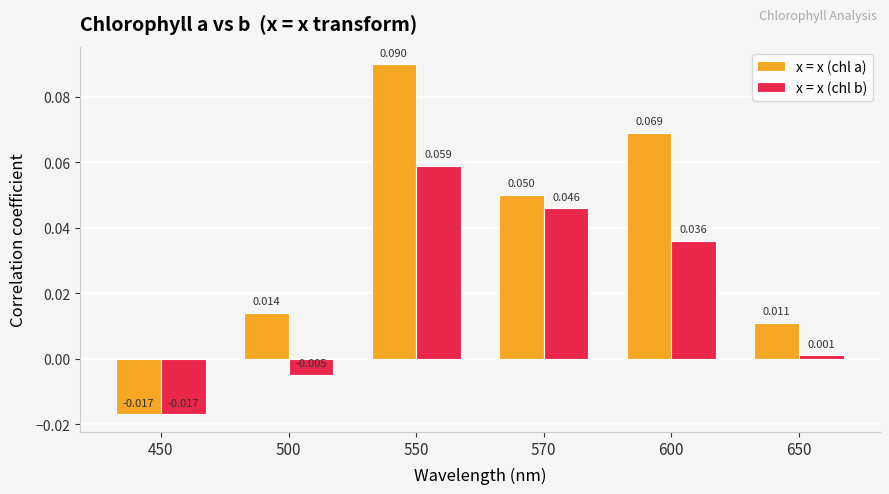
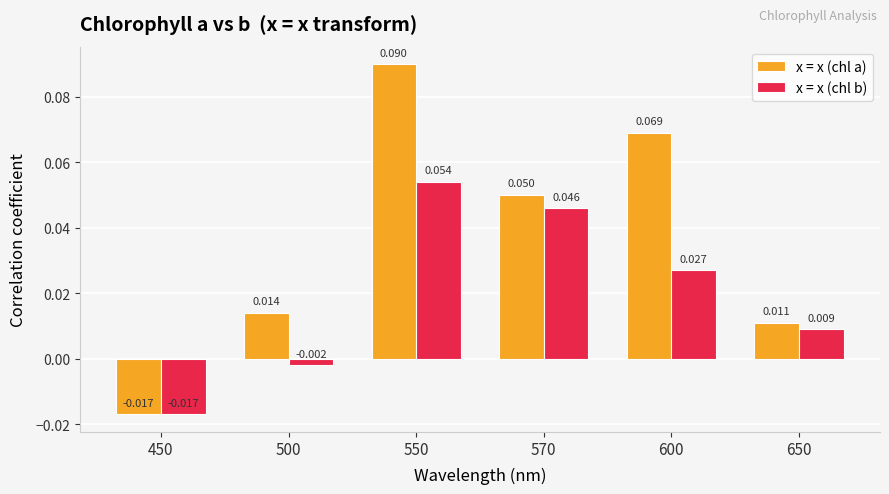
  {
    "x = x (chl a)": {
      "450": -0.017,
      "500": 0.014,
      "550": 0.090,
      "570": 0.050,
      "600": 0.069,
      "650": 0.011
    },
    "x = x (chl b)": {
      "450": -0.017,
-     "500": -0.005,
-     "550": 0.059,
+     "500": -0.002,
+     "550": 0.054,
      "570": 0.046,
-     "600": 0.036,
-     "650": 0.001
+     "600": 0.027,
+     "650": 0.009
    }
  }
